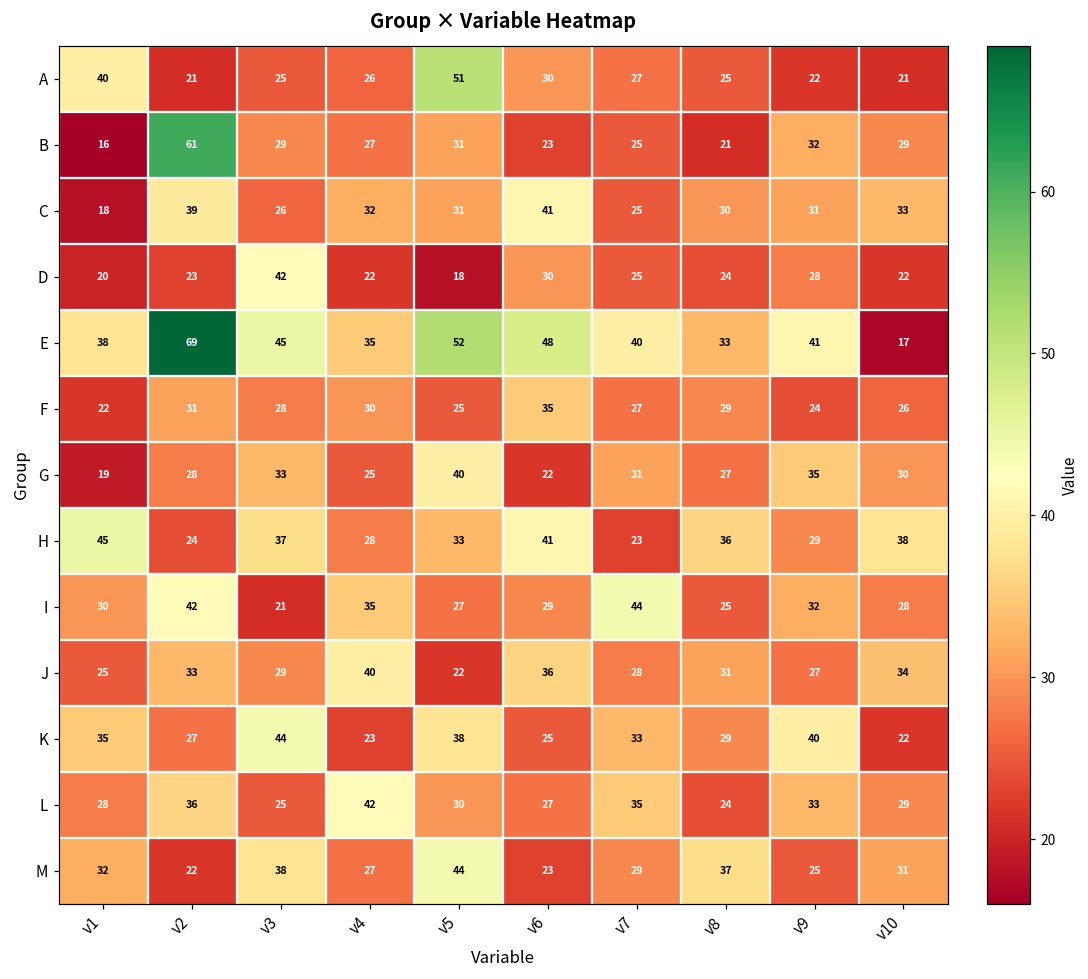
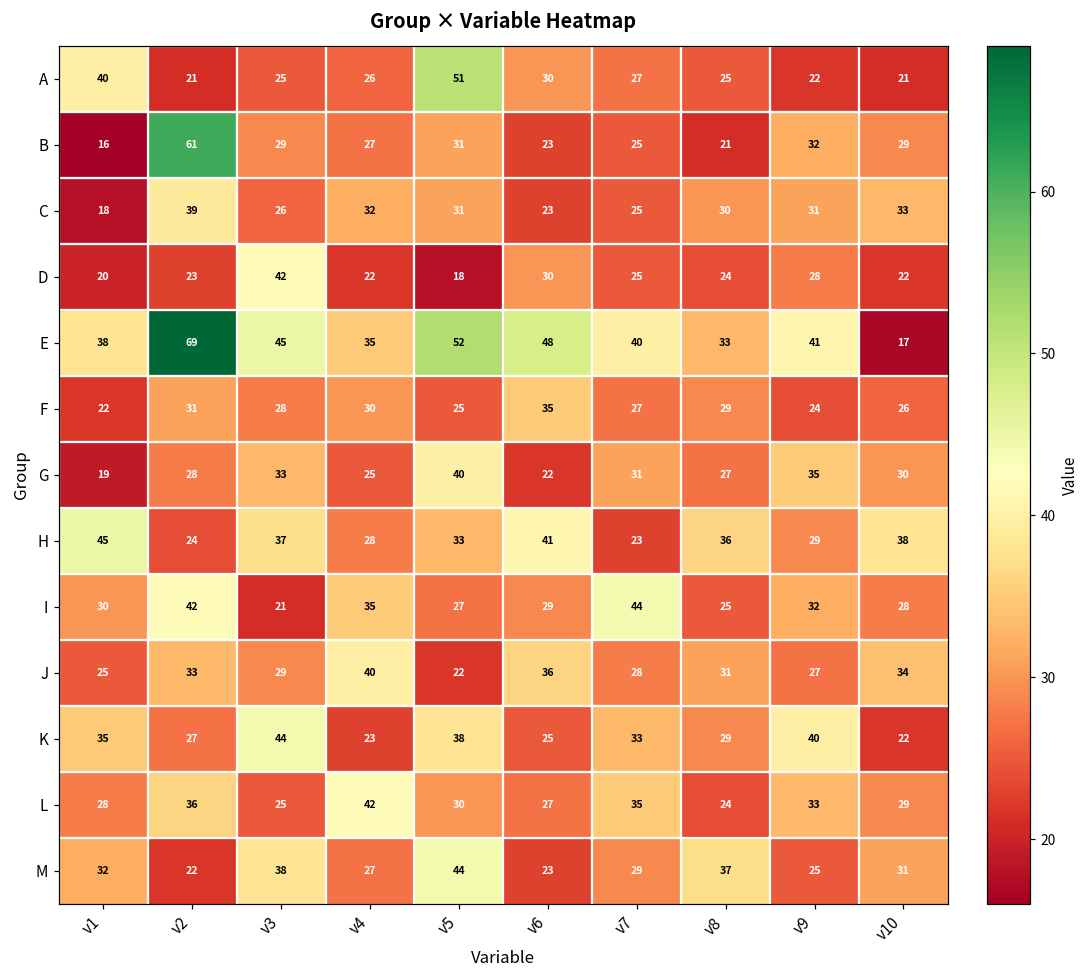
  {
    "A": {
      "v1": 40,
      "v2": 21,
      "v3": 25,
      "v4": 26,
      "v5": 51,
      "v6": 30,
      "v7": 27,
      "v8": 25,
      "v9": 22,
      "v10": 21
    },
    "B": {
      "v1": 16,
      "v2": 61,
      "v3": 29,
      "v4": 27,
      "v5": 31,
      "v6": 23,
      "v7": 25,
      "v8": 21,
      "v9": 32,
      "v10": 29
    },
    "C": {
      "v1": 18,
      "v2": 39,
      "v3": 26,
      "v4": 32,
      "v5": 31,
-     "v6": 41,
+     "v6": 23,
      "v7": 25,
      "v8": 30,
      "v9": 31,
      "v10": 33
    },
    "D": {
      "v1": 20,
      "v2": 23,
      "v3": 42,
      "v4": 22,
      "v5": 18,
      "v6": 30,
      "v7": 25,
      "v8": 24,
      "v9": 28,
      "v10": 22
    },
    "E": {
      "v1": 38,
      "v2": 69,
      "v3": 45,
      "v4": 35,
      "v5": 52,
      "v6": 48,
      "v7": 40,
      "v8": 33,
      "v9": 41,
      "v10": 17
    },
    "F": {
      "v1": 22,
      "v2": 31,
      "v3": 28,
      "v4": 30,
      "v5": 25,
      "v6": 35,
      "v7": 27,
      "v8": 29,
      "v9": 24,
      "v10": 26
    },
    "G": {
      "v1": 19,
      "v2": 28,
      "v3": 33,
      "v4": 25,
      "v5": 40,
      "v6": 22,
      "v7": 31,
      "v8": 27,
      "v9": 35,
      "v10": 30
    },
    "H": {
      "v1": 45,
      "v2": 24,
      "v3": 37,
      "v4": 28,
      "v5": 33,
      "v6": 41,
      "v7": 23,
      "v8": 36,
      "v9": 29,
      "v10": 38
    },
    "I": {
      "v1": 30,
      "v2": 42,
      "v3": 21,
      "v4": 35,
      "v5": 27,
      "v6": 29,
      "v7": 44,
      "v8": 25,
      "v9": 32,
      "v10": 28
    },
    "J": {
      "v1": 25,
      "v2": 33,
      "v3": 29,
      "v4": 40,
      "v5": 22,
      "v6": 36,
      "v7": 28,
      "v8": 31,
      "v9": 27,
      "v10": 34
    },
    "K": {
      "v1": 35,
      "v2": 27,
      "v3": 44,
      "v4": 23,
      "v5": 38,
      "v6": 25,
      "v7": 33,
      "v8": 29,
      "v9": 40,
      "v10": 22
    },
    "L": {
      "v1": 28,
      "v2": 36,
      "v3": 25,
      "v4": 42,
      "v5": 30,
      "v6": 27,
      "v7": 35,
      "v8": 24,
      "v9": 33,
      "v10": 29
    },
    "M": {
      "v1": 32,
      "v2": 22,
      "v3": 38,
      "v4": 27,
      "v5": 44,
      "v6": 23,
      "v7": 29,
      "v8": 37,
      "v9": 25,
      "v10": 31
    }
  }
